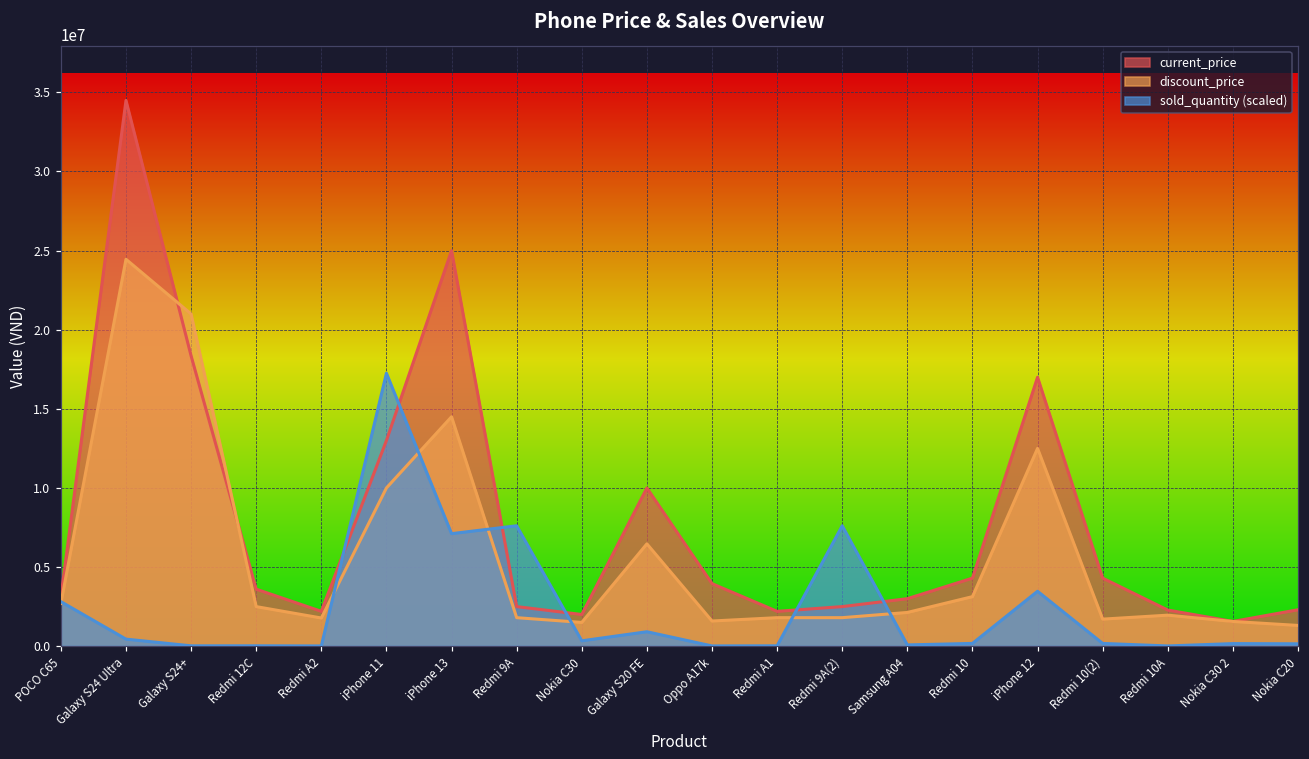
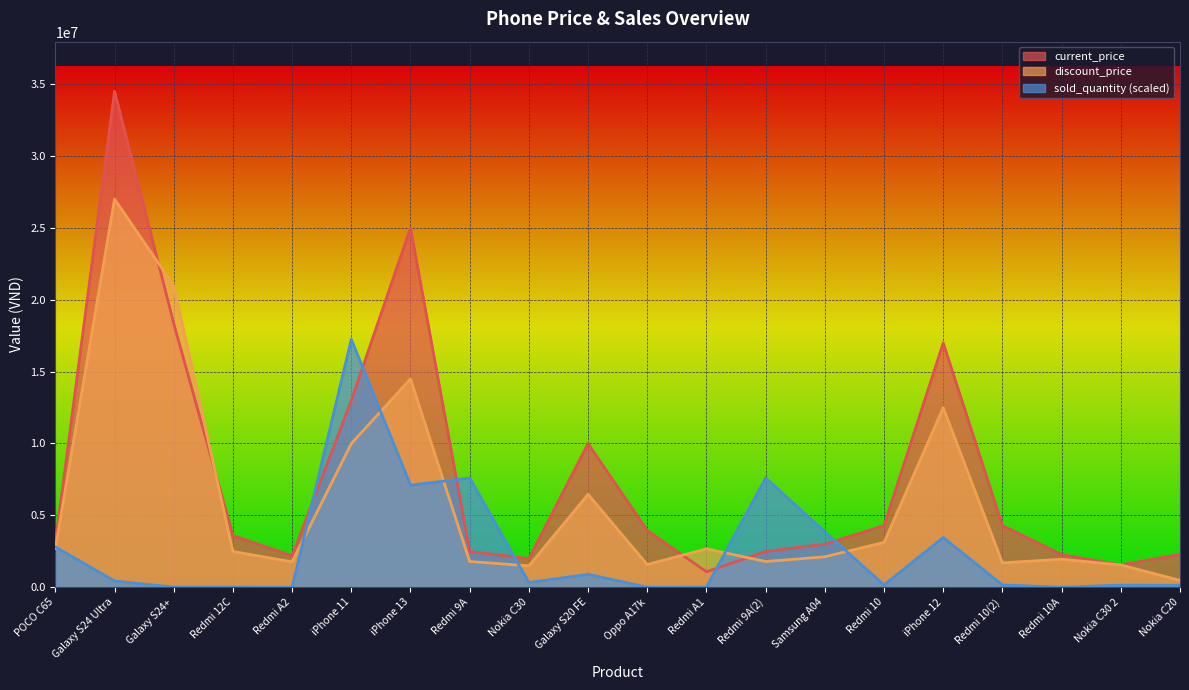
  {
    "current_price": {
      "POCO C65": 3100000,
      "Galaxy S24 Ultra": 34500000,
      "Galaxy S24+": 18300000,
      "Redmi 12C": 3600000,
      "Redmi A2": 2200000,
      "iPhone 11": 13000000,
      "iPhone 13": 25000000,
      "Redmi 9A": 2500000,
      "Nokia C30": 2000000,
      "Galaxy S20 FE": 10000000,
      "Oppo A17k": 3900000,
-     "Redmi A1": 2200000,
+     "Redmi A1": 1100000,
      "Redmi 9A(2)": 2500000,
      "Samsung A04": 3000000,
      "Redmi 10": 4300000,
      "iPhone 12": 17000000,
      "Redmi 10(2)": 4300000,
      "Redmi 10A": 2300000,
      "Nokia C20": 2300000
    },
    "discount_price": {
-     "Galaxy S24 Ultra": 24400000,
+     "Galaxy S24 Ultra": 27000000,
      "Galaxy S24+": 21000000,
      "Redmi 12C": 2500000,
      "Redmi A2": 1800000,
      "iPhone 11": 10000000,
      "iPhone 13": 14500000,
      "Redmi 9A": 1800000,
      "Nokia C30": 1500000,
      "Galaxy S20 FE": 6500000,
      "Oppo A17k": 1600000,
-     "Redmi A1": 1800000,
+     "Redmi A1": 2700000,
      "Redmi 9A(2)": 1800000,
      "Samsung A04": 2100000,
      "Redmi 10": 3100000,
      "iPhone 12": 12500000,
      "Redmi 10(2)": 1700000,
      "Redmi 10A": 1900000,
-     "Nokia C20": 1300000
+     "Nokia C20": 500000
    },
    "sold_quantity (scaled)": {
      "Galaxy S24 Ultra": 400000,
      "Galaxy S24+": 0,
      "Redmi 12C": 0,
      "Redmi A2": 0,
      "iPhone 11": 17200000,
      "iPhone 13": 7100000,
      "Redmi 9A": 7600000,
      "Nokia C30": 300000,
      "Galaxy S20 FE": 900000,
      "Oppo A17k": 0,
      "Redmi A1": 0,
      "Redmi 9A(2)": 7600000,
-     "Samsung A04": 100000,
+     "Samsung A04": 3800000,
      "Redmi 10": 200000,
      "iPhone 12": 3500000,
      "Redmi 10(2)": 200000,
      "Redmi 10A": 0,
      "Nokia C30 2": 200000,
      "Nokia C20": 100000
    }
  }
